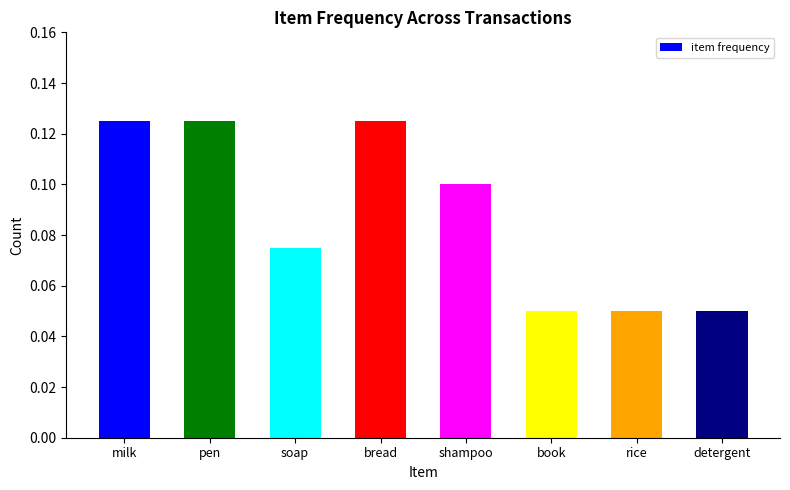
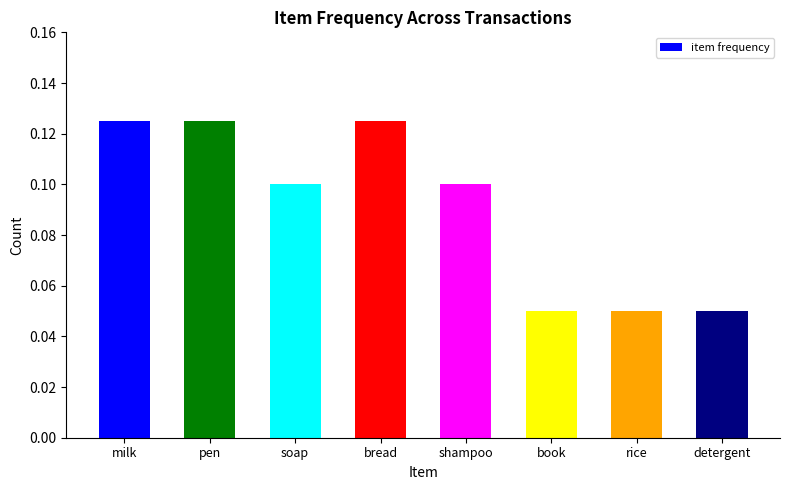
  {
    "milk": 0.125,
    "pen": 0.125,
-   "soap": 0.075,
+   "soap": 0.100,
    "bread": 0.125,
    "shampoo": 0.100,
    "book": 0.050,
    "rice": 0.050,
    "detergent": 0.050
  }
